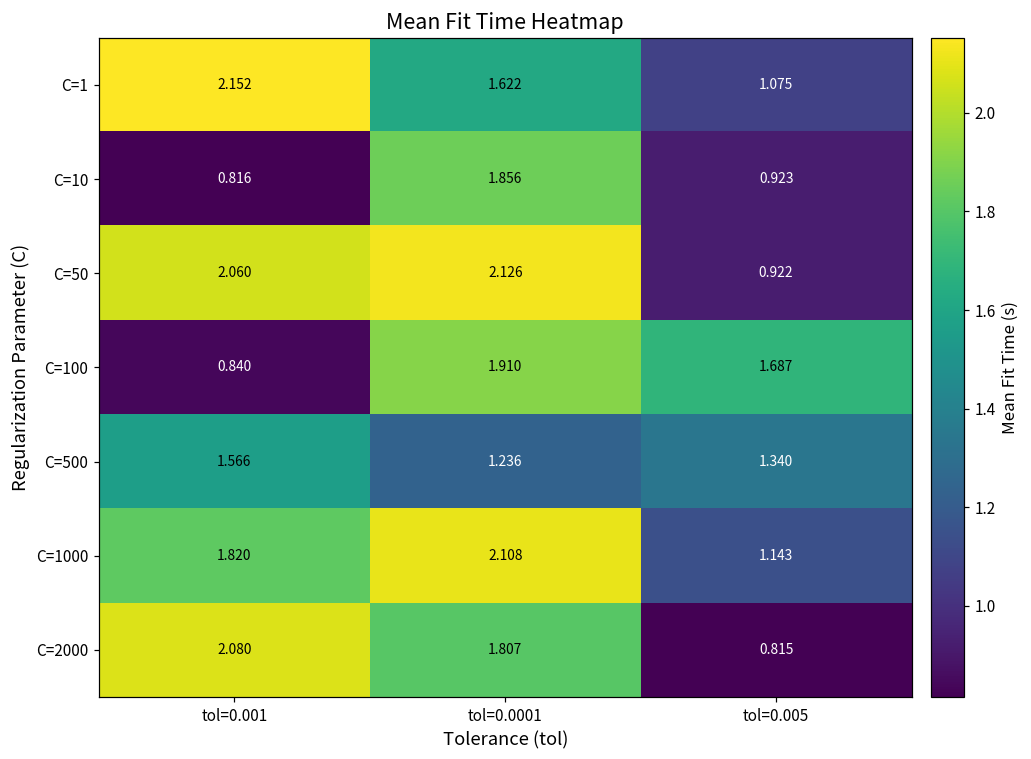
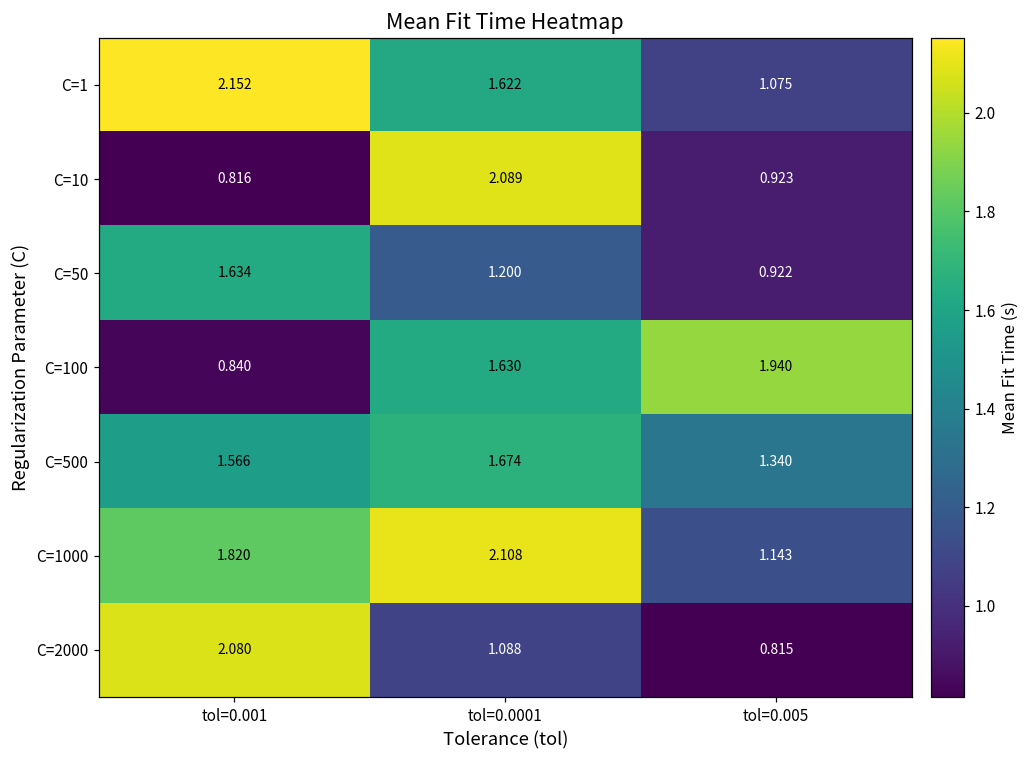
  {
    "C=1": {
      "tol=0.001": 2.152,
      "tol=0.0001": 1.622,
      "tol=0.005": 1.075
    },
    "C=10": {
      "tol=0.001": 0.816,
-     "tol=0.0001": 1.856,
+     "tol=0.0001": 2.089,
      "tol=0.005": 0.923
    },
    "C=50": {
-     "tol=0.001": 2.060,
-     "tol=0.0001": 2.126,
+     "tol=0.001": 1.634,
+     "tol=0.0001": 1.200,
      "tol=0.005": 0.922
    },
    "C=100": {
      "tol=0.001": 0.840,
-     "tol=0.0001": 1.910,
-     "tol=0.005": 1.687
+     "tol=0.0001": 1.630,
+     "tol=0.005": 1.940
    },
    "C=500": {
      "tol=0.001": 1.566,
-     "tol=0.0001": 1.236,
+     "tol=0.0001": 1.674,
      "tol=0.005": 1.340
    },
    "C=1000": {
      "tol=0.001": 1.820,
      "tol=0.0001": 2.108,
      "tol=0.005": 1.143
    },
    "C=2000": {
      "tol=0.001": 2.080,
-     "tol=0.0001": 1.807,
+     "tol=0.0001": 1.088,
      "tol=0.005": 0.815
    }
  }
